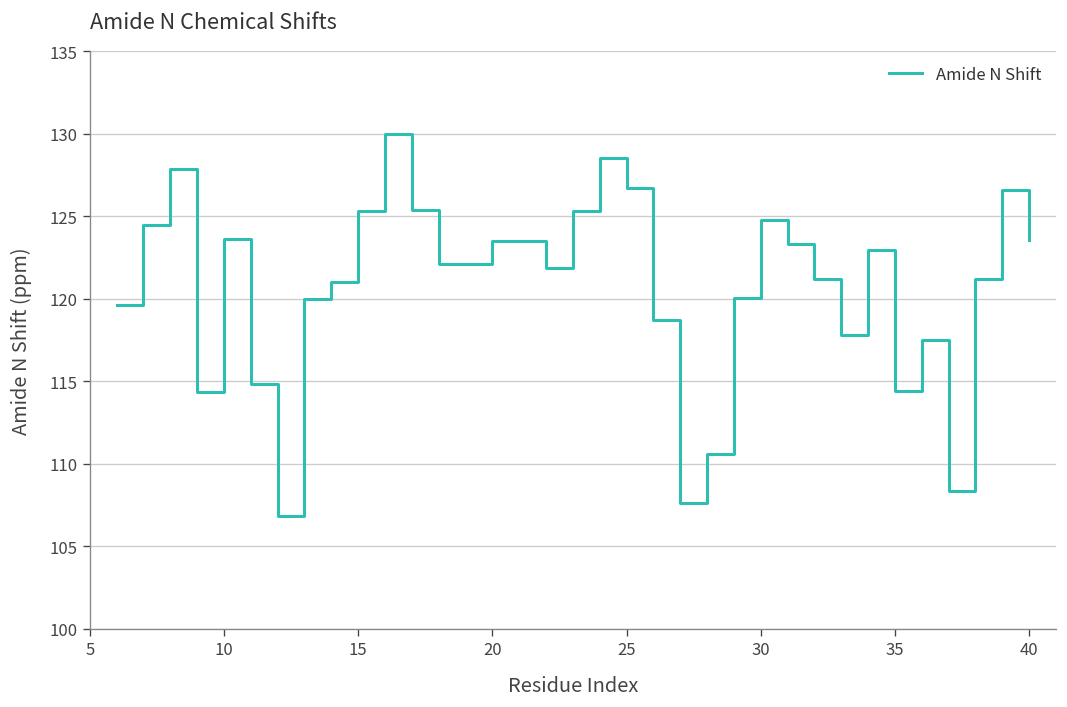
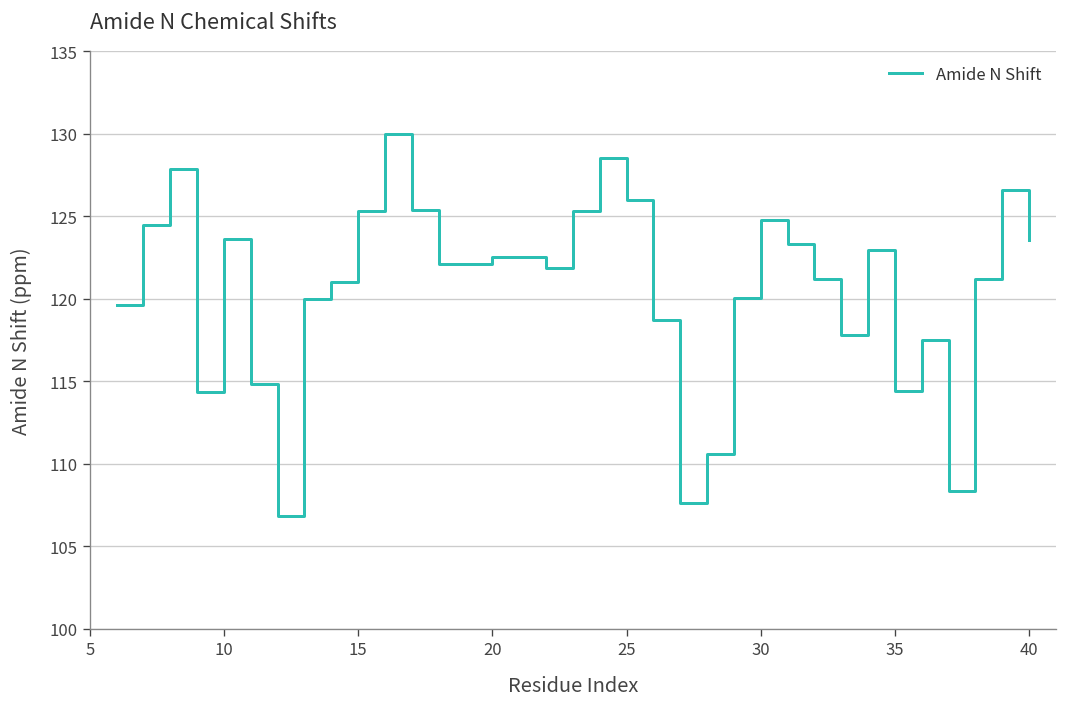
  {
    "10": 123.6,
    "15": 125.3,
-   "20": 123.5,
-   "25": 126.7,
+   "20": 122.5,
+   "25": 126.0,
    "30": 124.8,
    "35": 114.4,
    "40": 123.5
  }
